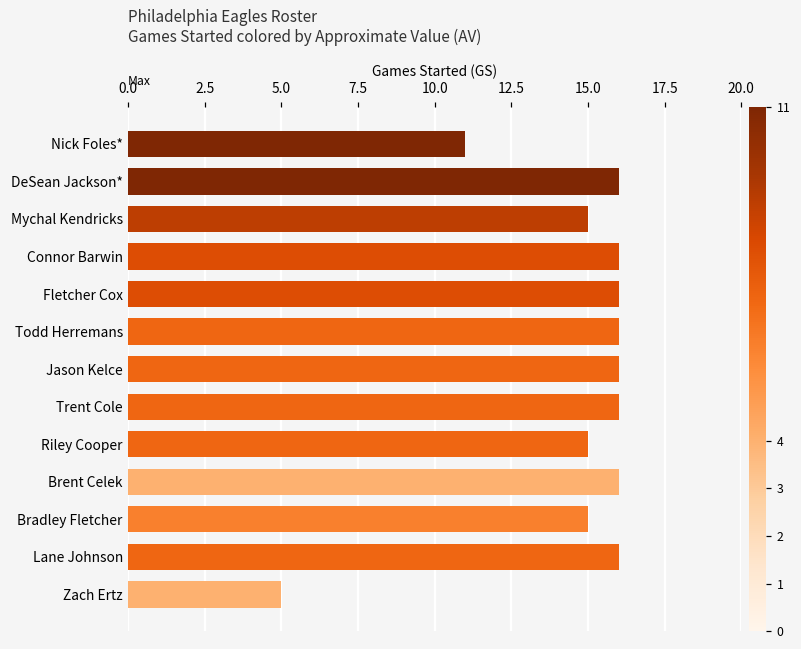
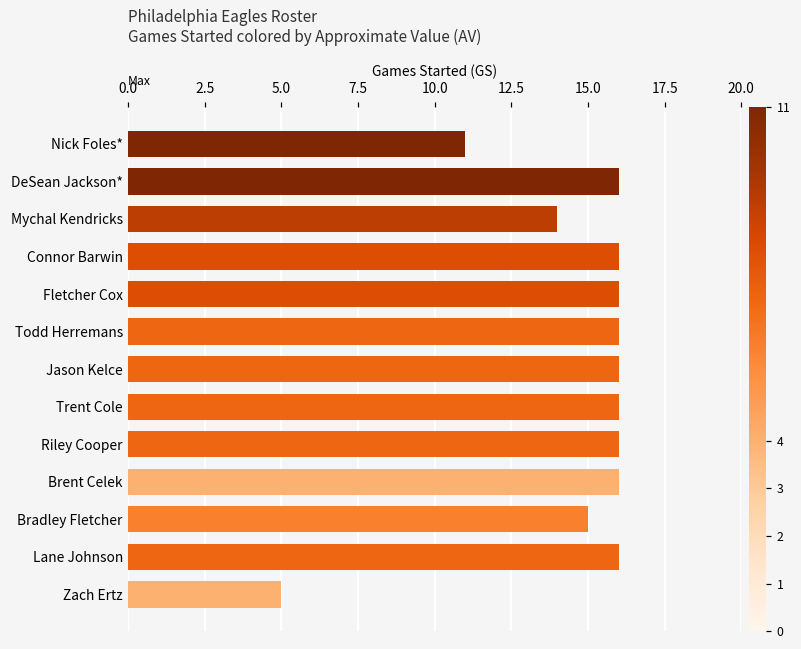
  {
    "Nick Foles*": 11,
    "DeSean Jackson*": 16,
-   "Mychal Kendricks": 15,
+   "Mychal Kendricks": 14,
    "Connor Barwin": 16,
    "Fletcher Cox": 16,
    "Todd Herremans": 16,
    "Jason Kelce": 16,
    "Trent Cole": 16,
-   "Riley Cooper": 15,
+   "Riley Cooper": 16,
    "Brent Celek": 16,
    "Bradley Fletcher": 15,
    "Lane Johnson": 16,
    "Zach Ertz": 5
  }
